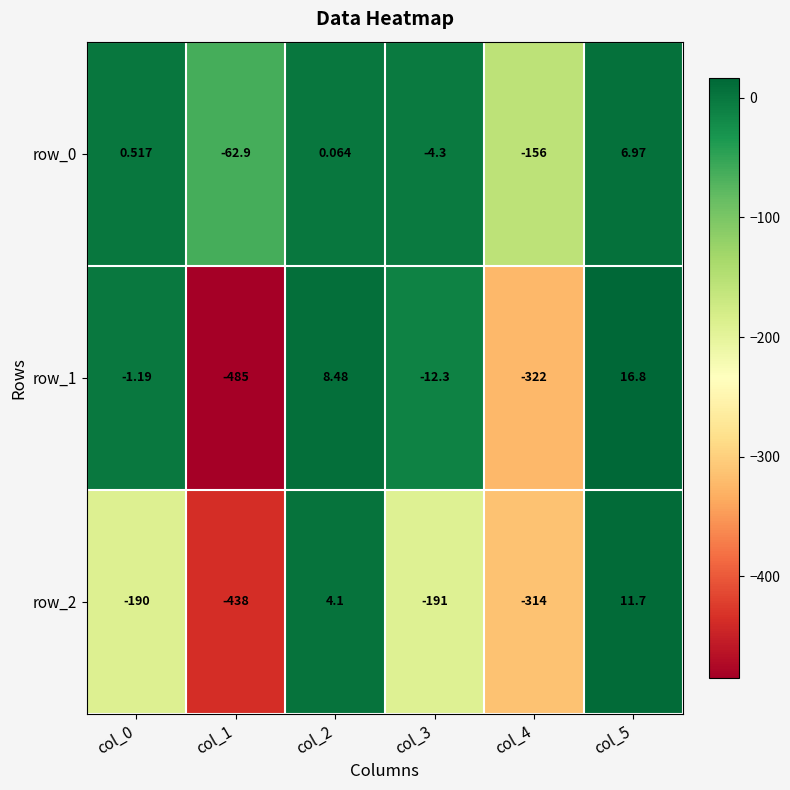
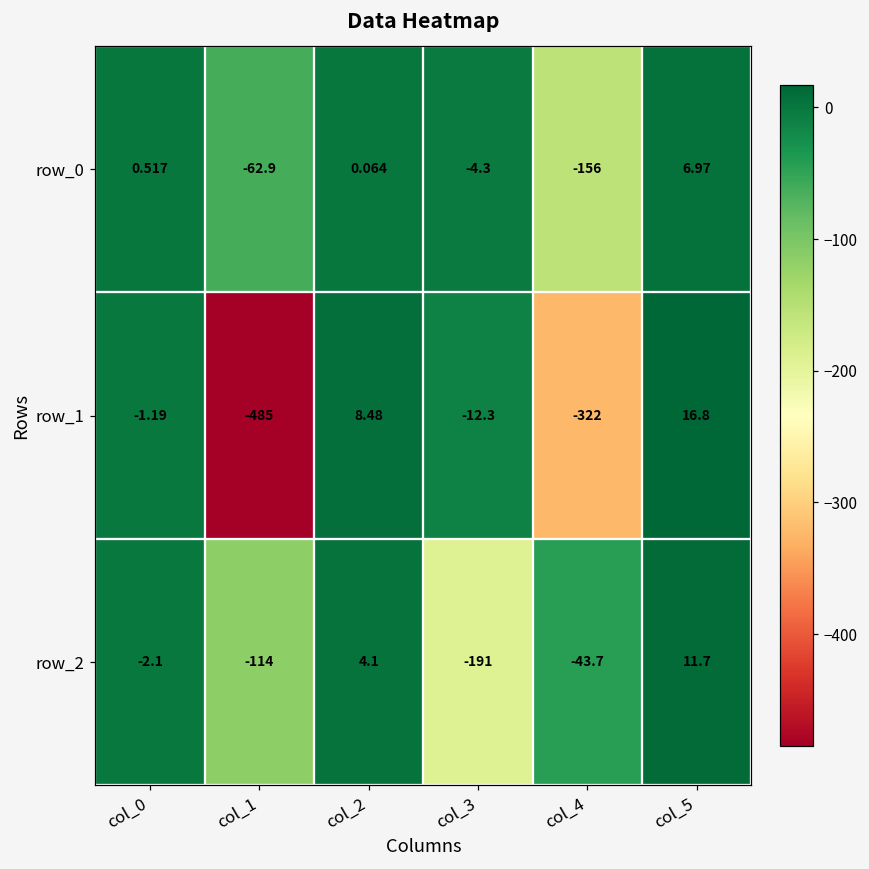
  {
    "row_0": {
      "col_0": 0.517,
      "col_1": -62.9,
      "col_2": 0.064,
      "col_3": -4.3,
      "col_4": -156,
      "col_5": 6.97
    },
    "row_1": {
      "col_0": -1.19,
      "col_1": -485,
      "col_2": 8.48,
      "col_3": -12.3,
      "col_4": -322,
      "col_5": 16.8
    },
    "row_2": {
-     "col_0": -190,
-     "col_1": -438,
+     "col_0": -2.1,
+     "col_1": -114,
      "col_2": 4.1,
      "col_3": -191,
-     "col_4": -314,
+     "col_4": -43.7,
      "col_5": 11.7
    }
  }
